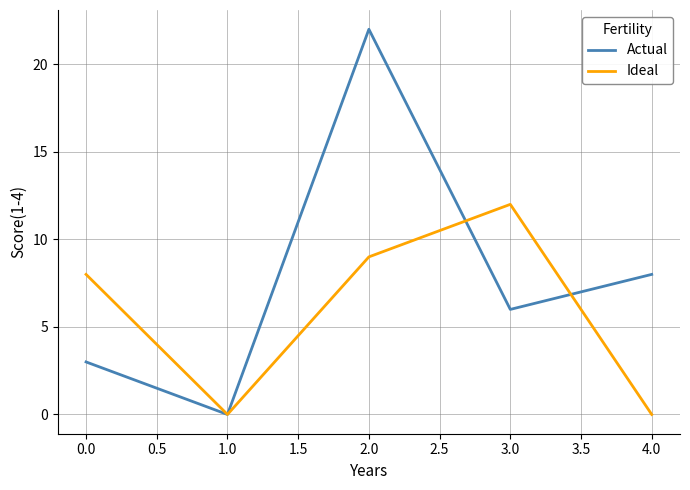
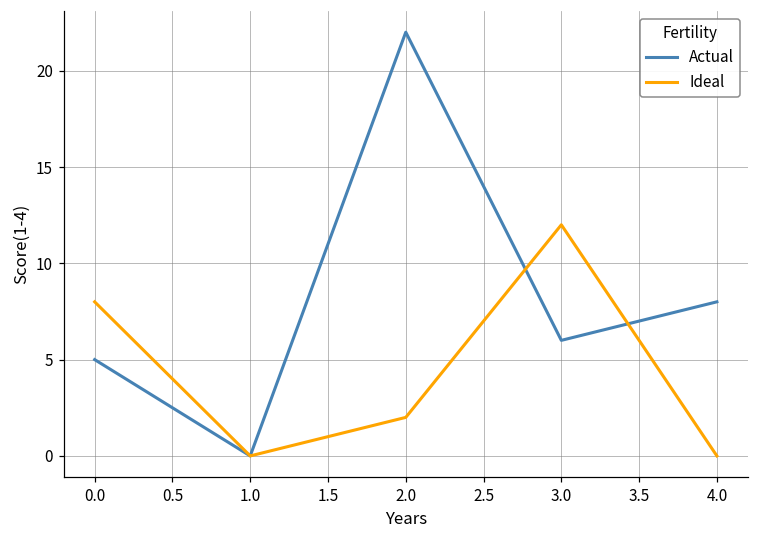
  {
    "Actual": {
-     "0.0": 3,
+     "0.0": 5,
      "2.0": 22,
      "3.0": 6,
      "4.0": 8
    },
    "Ideal": {
      "0.0": 8,
-     "2.0": 9,
+     "2.0": 2,
      "3.0": 12,
      "4.0": 0
    }
  }
